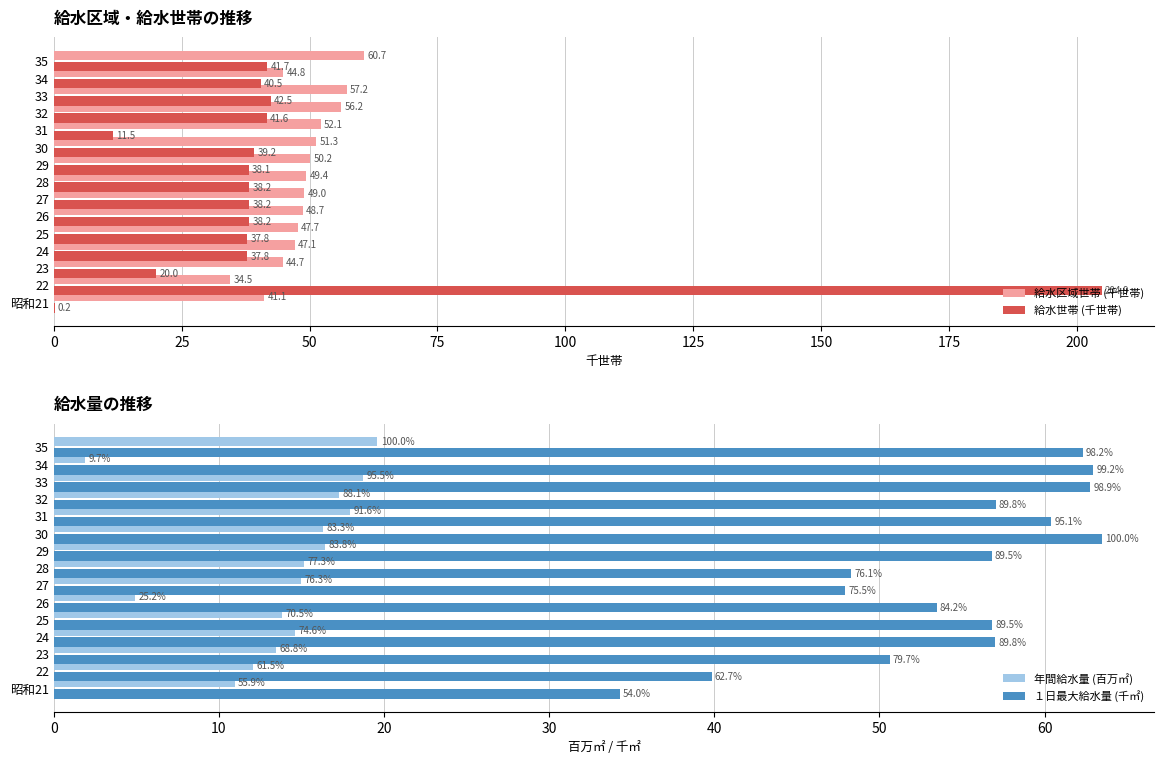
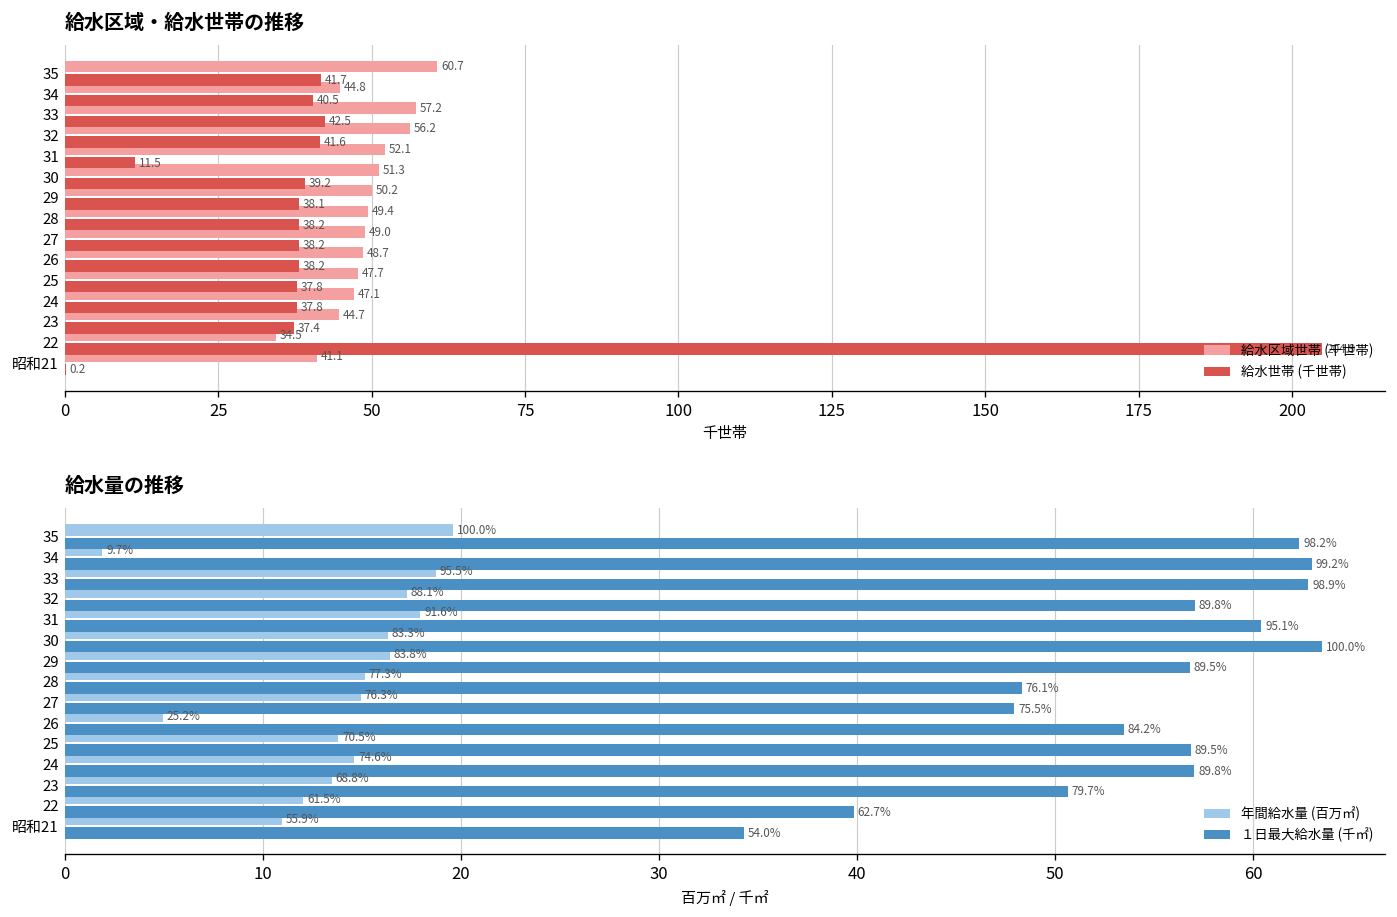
  {
    "給水区域・給水世帯の推移": {
      "給水区域世帯 (千世帯)": {
        "35": 60.7,
        "34": 44.8,
        "33": 57.2,
        "32": 56.2,
        "31": 52.1,
        "30": 51.3,
        "29": 50.2,
        "28": 49.4,
        "27": 49.0,
        "26": 48.7,
        "25": 47.7,
        "24": 47.1,
        "23": 44.7,
        "22": 34.5,
        "昭和21": 41.1
      },
      "給水世帯 (千世帯)": {
        "35": 41.7,
        "34": 40.5,
        "33": 42.5,
        "32": 41.6,
        "31": 11.5,
        "30": 39.2,
        "29": 38.1,
        "28": 38.2,
        "27": 38.2,
        "26": 38.2,
        "25": 37.8,
        "24": 37.8,
-       "23": 20.0,
+       "23": 37.4,
        "22": 204.9,
        "昭和21": 0.2
      }
    }
  }
